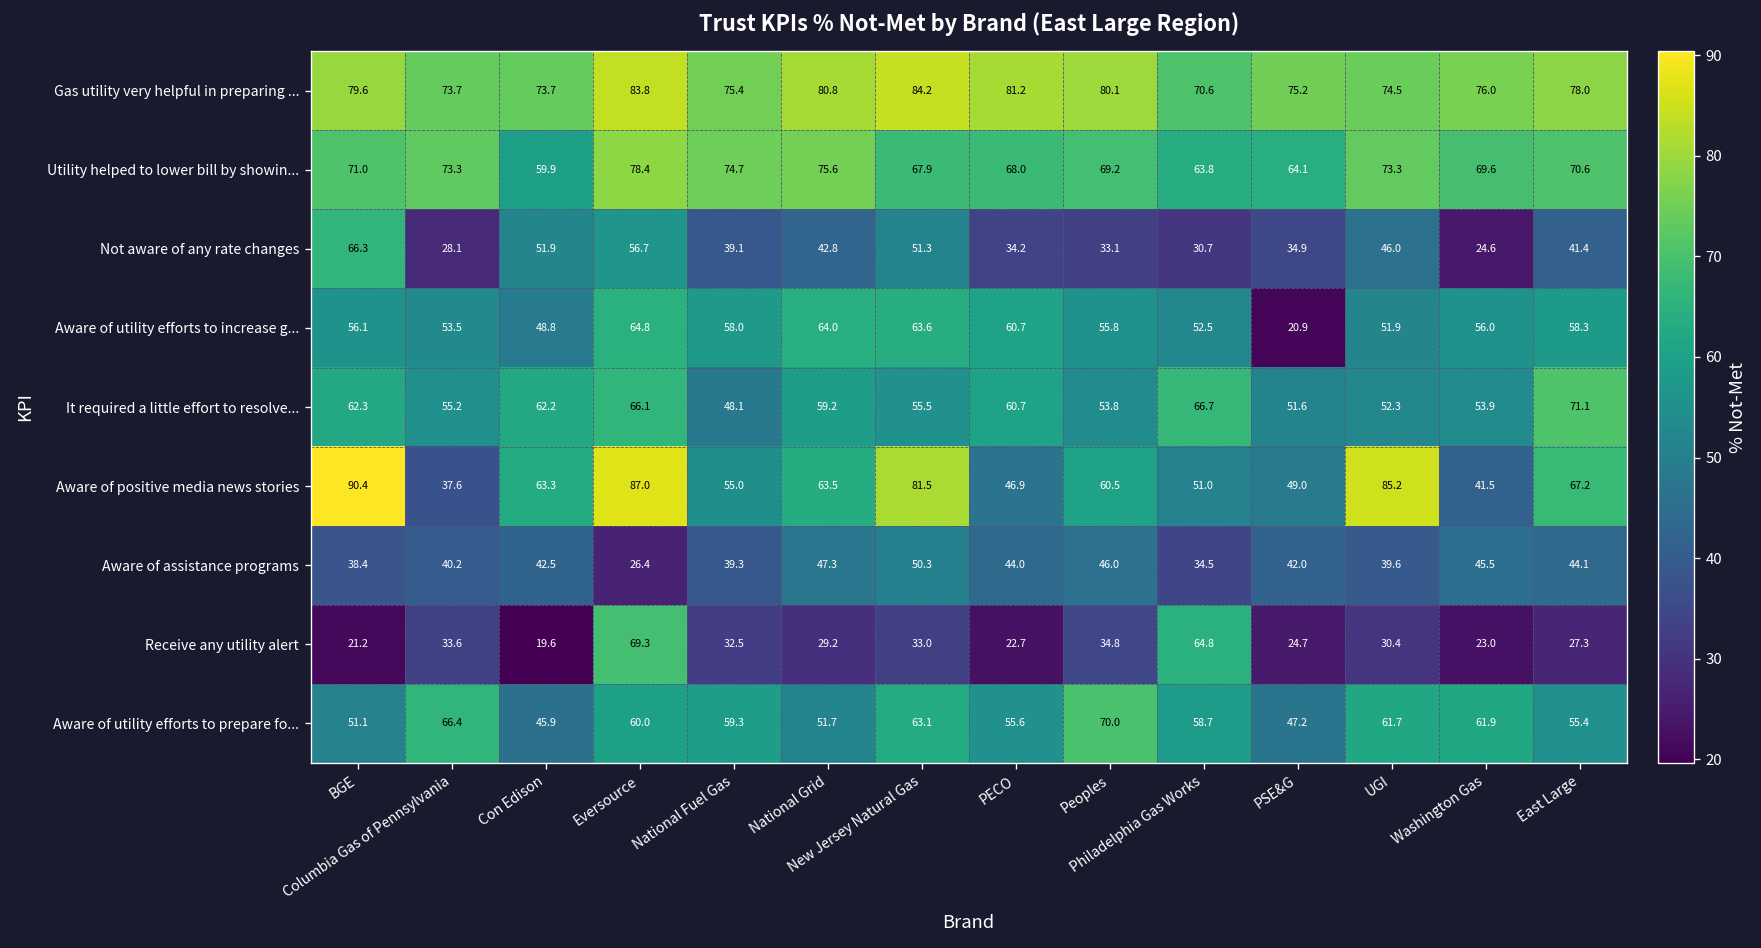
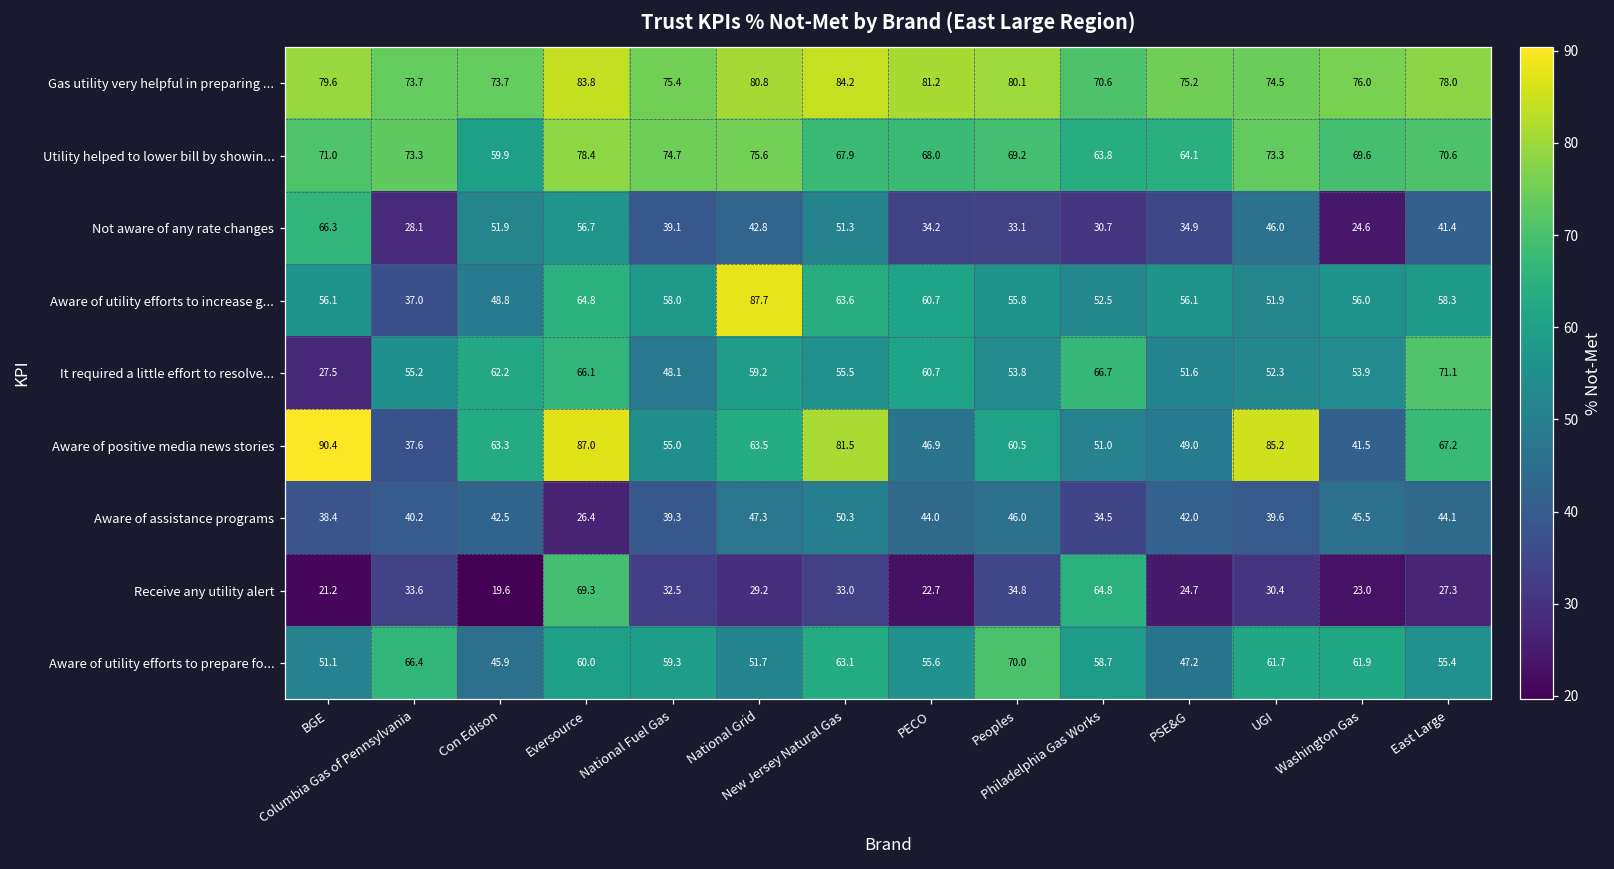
  {
    "Gas utility very helpful in preparing ...": {
      "BGE": 79.6,
      "Columbia Gas of Pennsylvania": 73.7,
      "Con Edison": 73.7,
      "Eversource": 83.8,
      "National Fuel Gas": 75.4,
      "National Grid": 80.8,
      "New Jersey Natural Gas": 84.2,
      "PECO": 81.2,
      "Peoples": 80.1,
      "Philadelphia Gas Works": 70.6,
      "PSE&G": 75.2,
      "UGI": 74.5,
      "Washington Gas": 76.0,
      "East Large": 78.0
    },
    "Utility helped to lower bill by showin...": {
      "BGE": 71.0,
      "Columbia Gas of Pennsylvania": 73.3,
      "Con Edison": 59.9,
      "Eversource": 78.4,
      "National Fuel Gas": 74.7,
      "National Grid": 75.6,
      "New Jersey Natural Gas": 67.9,
      "PECO": 68.0,
      "Peoples": 69.2,
      "Philadelphia Gas Works": 63.8,
      "PSE&G": 64.1,
      "UGI": 73.3,
      "Washington Gas": 69.6,
      "East Large": 70.6
    },
    "Not aware of any rate changes": {
      "BGE": 66.3,
      "Columbia Gas of Pennsylvania": 28.1,
      "Con Edison": 51.9,
      "Eversource": 56.7,
      "National Fuel Gas": 39.1,
      "National Grid": 42.8,
      "New Jersey Natural Gas": 51.3,
      "PECO": 34.2,
      "Peoples": 33.1,
      "Philadelphia Gas Works": 30.7,
      "PSE&G": 34.9,
      "UGI": 46.0,
      "Washington Gas": 24.6,
      "East Large": 41.4
    },
    "Aware of utility efforts to increase g...": {
      "BGE": 56.1,
-     "Columbia Gas of Pennsylvania": 53.5,
+     "Columbia Gas of Pennsylvania": 37.0,
      "Con Edison": 48.8,
      "Eversource": 64.8,
      "National Fuel Gas": 58.0,
-     "National Grid": 64.0,
+     "National Grid": 87.7,
      "New Jersey Natural Gas": 63.6,
      "PECO": 60.7,
      "Peoples": 55.8,
      "Philadelphia Gas Works": 52.5,
-     "PSE&G": 20.9,
+     "PSE&G": 56.1,
      "UGI": 51.9,
      "Washington Gas": 56.0,
      "East Large": 58.3
    },
    "It required a little effort to resolve...": {
-     "BGE": 62.3,
+     "BGE": 27.5,
      "Columbia Gas of Pennsylvania": 55.2,
      "Con Edison": 62.2,
      "Eversource": 66.1,
      "National Fuel Gas": 48.1,
      "National Grid": 59.2,
      "New Jersey Natural Gas": 55.5,
      "PECO": 60.7,
      "Peoples": 53.8,
      "Philadelphia Gas Works": 66.7,
      "PSE&G": 51.6,
      "UGI": 52.3,
      "Washington Gas": 53.9,
      "East Large": 71.1
    },
    "Aware of positive media news stories": {
      "BGE": 90.4,
      "Columbia Gas of Pennsylvania": 37.6,
      "Con Edison": 63.3,
      "Eversource": 87.0,
      "National Fuel Gas": 55.0,
      "National Grid": 63.5,
      "New Jersey Natural Gas": 81.5,
      "PECO": 46.9,
      "Peoples": 60.5,
      "Philadelphia Gas Works": 51.0,
      "PSE&G": 49.0,
      "UGI": 85.2,
      "Washington Gas": 41.5,
      "East Large": 67.2
    },
    "Aware of assistance programs": {
      "BGE": 38.4,
      "Columbia Gas of Pennsylvania": 40.2,
      "Con Edison": 42.5,
      "Eversource": 26.4,
      "National Fuel Gas": 39.3,
      "National Grid": 47.3,
      "New Jersey Natural Gas": 50.3,
      "PECO": 44.0,
      "Peoples": 46.0,
      "Philadelphia Gas Works": 34.5,
      "PSE&G": 42.0,
      "UGI": 39.6,
      "Washington Gas": 45.5,
      "East Large": 44.1
    },
    "Receive any utility alert": {
      "BGE": 21.2,
      "Columbia Gas of Pennsylvania": 33.6,
      "Con Edison": 19.6,
      "Eversource": 69.3,
      "National Fuel Gas": 32.5,
      "National Grid": 29.2,
      "New Jersey Natural Gas": 33.0,
      "PECO": 22.7,
      "Peoples": 34.8,
      "Philadelphia Gas Works": 64.8,
      "PSE&G": 24.7,
      "UGI": 30.4,
      "Washington Gas": 23.0,
      "East Large": 27.3
    },
    "Aware of utility efforts to prepare fo...": {
      "BGE": 51.1,
      "Columbia Gas of Pennsylvania": 66.4,
      "Con Edison": 45.9,
      "Eversource": 60.0,
      "National Fuel Gas": 59.3,
      "National Grid": 51.7,
      "New Jersey Natural Gas": 63.1,
      "PECO": 55.6,
      "Peoples": 70.0,
      "Philadelphia Gas Works": 58.7,
      "PSE&G": 47.2,
      "UGI": 61.7,
      "Washington Gas": 61.9,
      "East Large": 55.4
    }
  }
